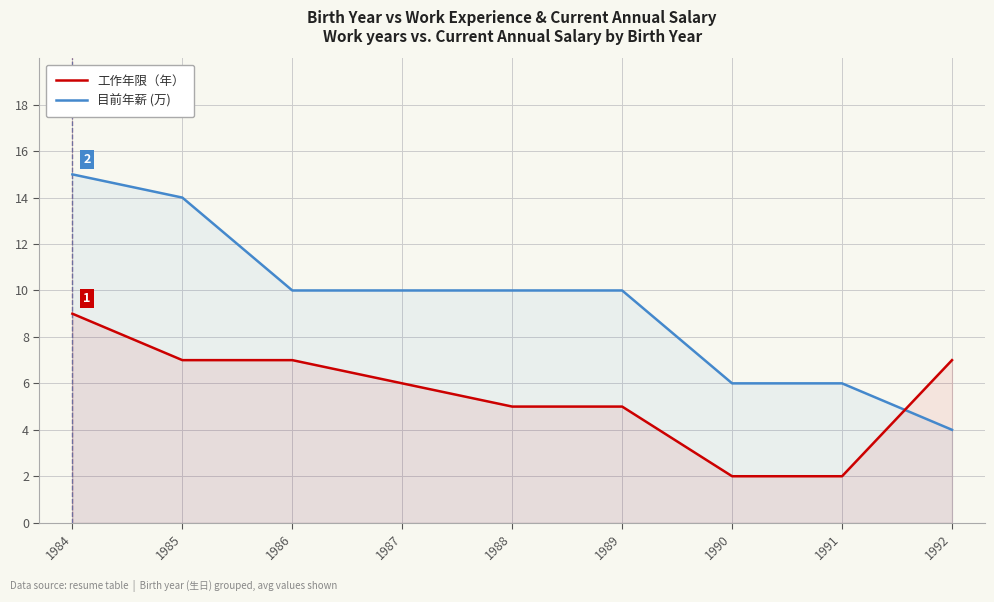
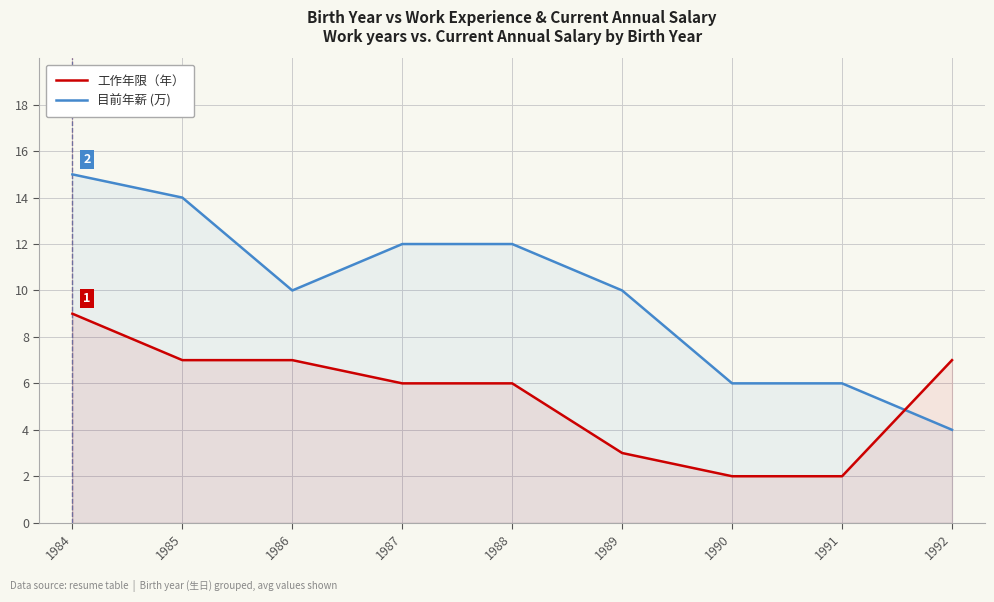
  {
    "工作年限（年）": {
      "1985": 7,
      "1986": 7,
      "1987": 6,
-     "1988": 5,
-     "1989": 5,
+     "1988": 6,
+     "1989": 3,
      "1990": 2,
      "1991": 2,
      "1992": 7
    },
    "目前年薪 (万)": {
      "1985": 14,
      "1986": 10,
-     "1987": 10,
-     "1988": 10,
+     "1987": 12,
+     "1988": 12,
      "1989": 10,
      "1990": 6,
      "1991": 6,
      "1992": 4
    }
  }
